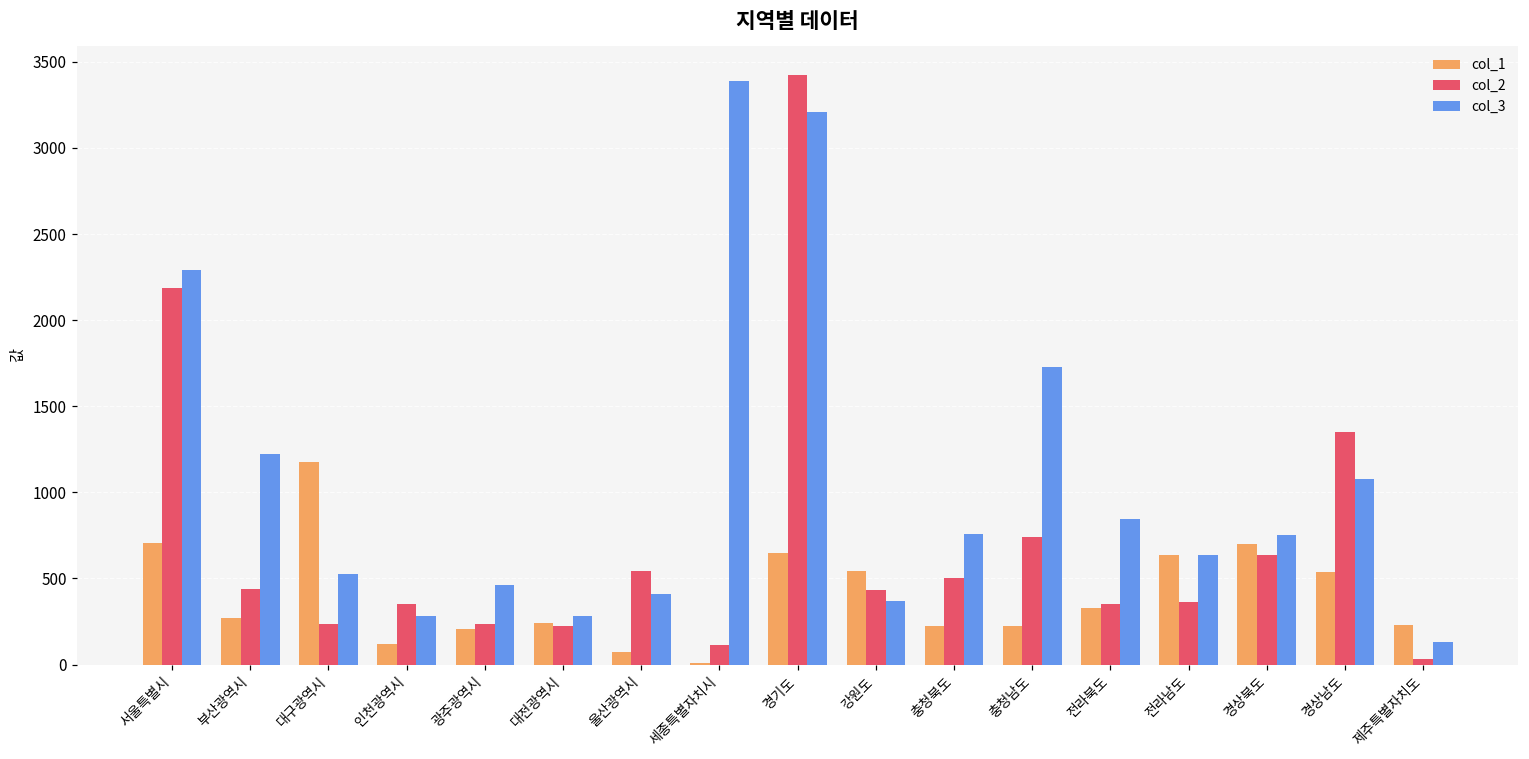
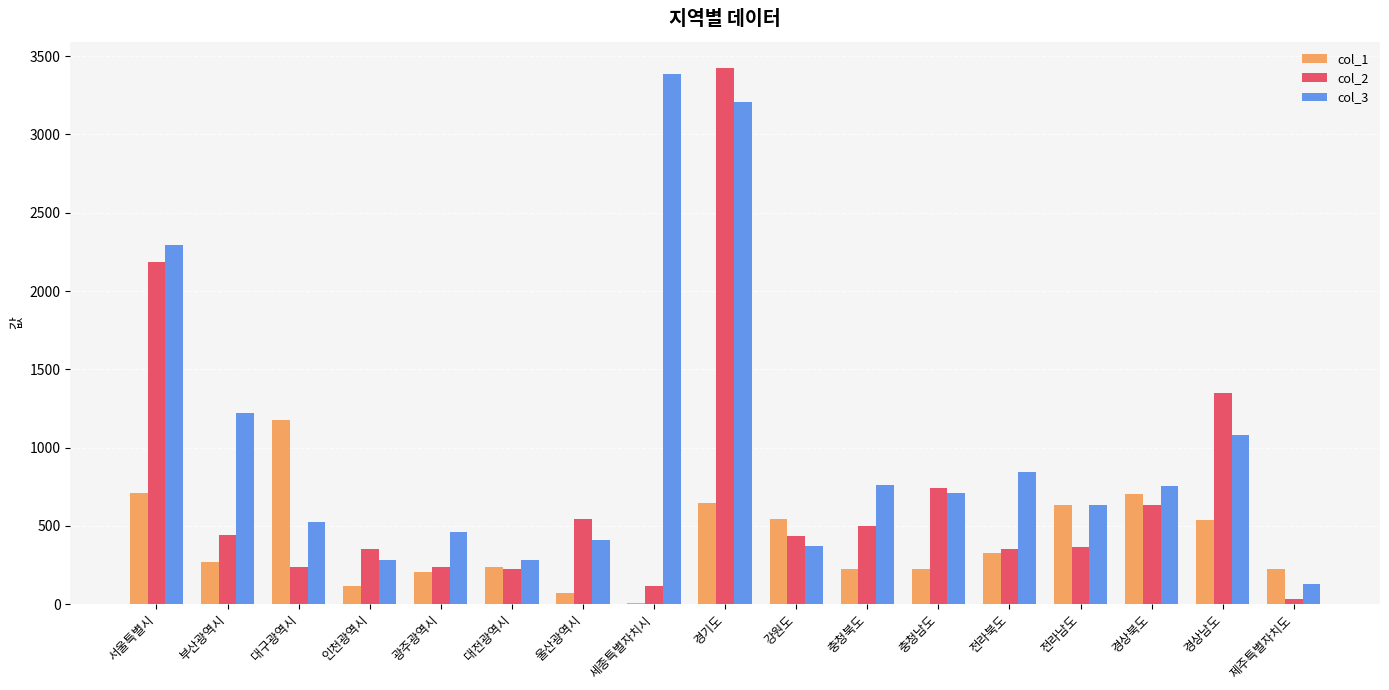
  {
    "col_1": {
      "서울특별시": 710,
      "부산광역시": 270,
      "대구광역시": 1180,
      "인천광역시": 120,
      "광주광역시": 210,
      "대전광역시": 240,
      "울산광역시": 70,
      "경기도": 650,
      "강원도": 550,
      "충청북도": 220,
      "충청남도": 220,
      "전라북도": 330,
      "전라남도": 630,
      "경상북도": 700,
      "경상남도": 540,
      "제주특별자치도": 230
    },
    "col_2": {
      "서울특별시": 2180,
      "부산광역시": 440,
      "대구광역시": 240,
      "인천광역시": 350,
      "광주광역시": 240,
      "대전광역시": 230,
      "울산광역시": 540,
      "세종특별자치시": 110,
      "경기도": 3420,
      "강원도": 430,
      "충청북도": 500,
      "충청남도": 740,
      "전라북도": 350,
      "전라남도": 360,
      "경상북도": 630,
      "경상남도": 1350,
      "제주특별자치도": 30
    },
    "col_3": {
      "서울특별시": 2290,
      "부산광역시": 1220,
      "대구광역시": 530,
      "인천광역시": 280,
      "광주광역시": 460,
      "대전광역시": 280,
      "울산광역시": 410,
      "세종특별자치시": 3390,
      "경기도": 3210,
      "강원도": 370,
      "충청북도": 760,
-     "충청남도": 1730,
+     "충청남도": 710,
      "전라북도": 840,
      "전라남도": 630,
      "경상북도": 760,
      "경상남도": 1080,
      "제주특별자치도": 130
    }
  }
